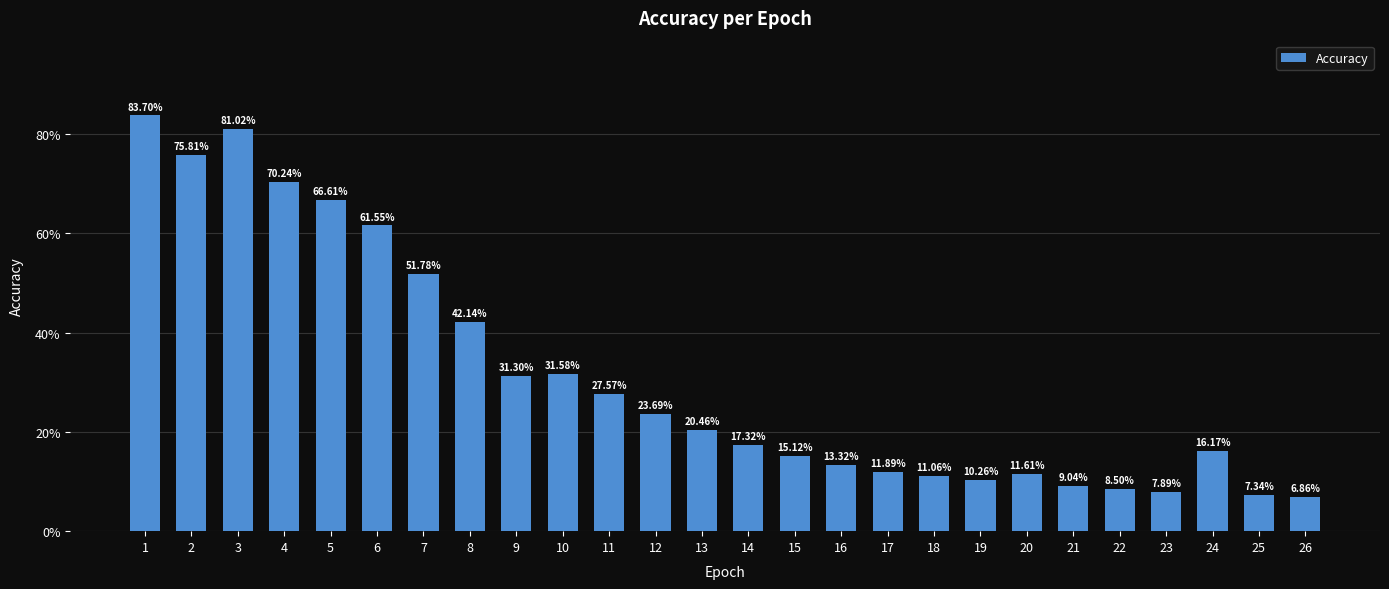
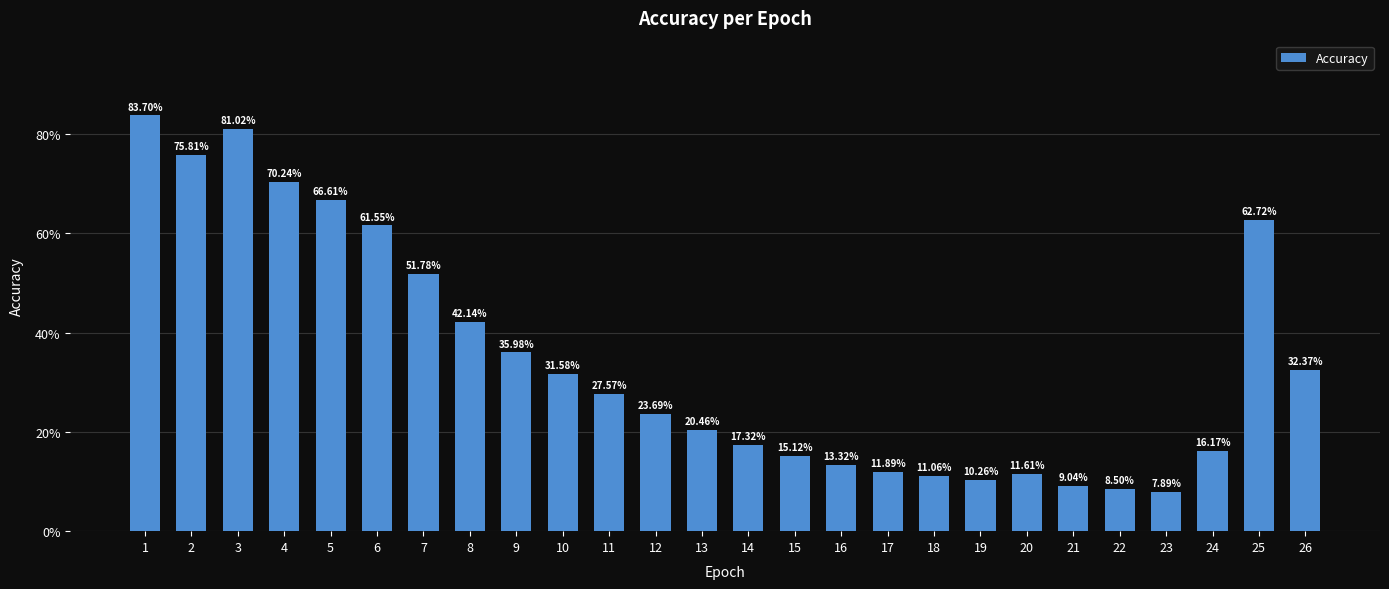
  {
    "1": "83.70%",
    "2": "75.81%",
    "3": "81.02%",
    "4": "70.24%",
    "5": "66.61%",
    "6": "61.55%",
    "7": "51.78%",
    "8": "42.14%",
-   "9": "31.30%",
+   "9": "35.98%",
    "10": "31.58%",
    "11": "27.57%",
    "12": "23.69%",
    "13": "20.46%",
    "14": "17.32%",
    "15": "15.12%",
    "16": "13.32%",
    "17": "11.89%",
    "18": "11.06%",
    "19": "10.26%",
    "20": "11.61%",
    "21": "9.04%",
    "22": "8.50%",
    "23": "7.89%",
    "24": "16.17%",
-   "25": "7.34%",
-   "26": "6.86%"
+   "25": "62.72%",
+   "26": "32.37%"
  }
